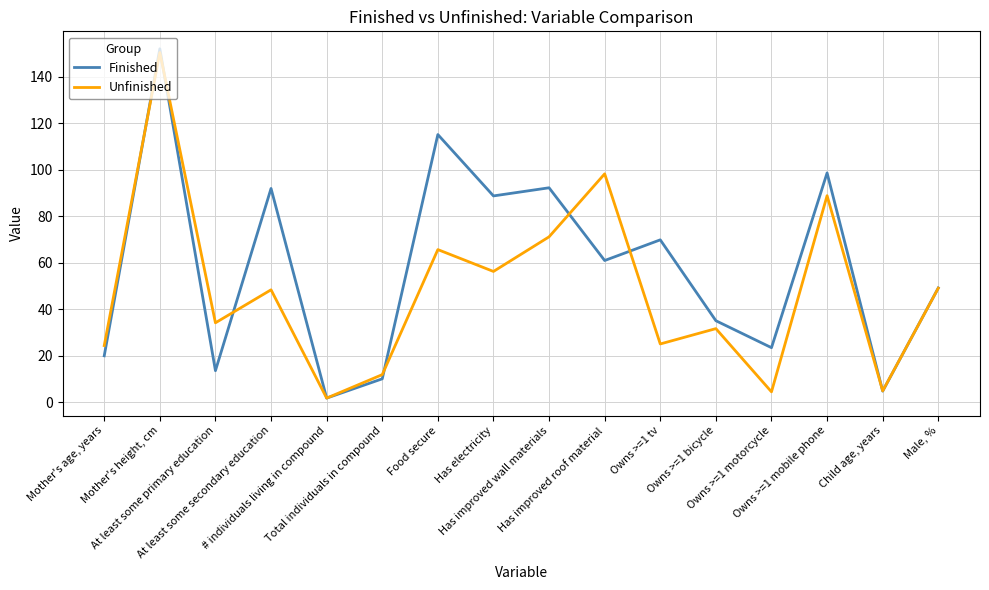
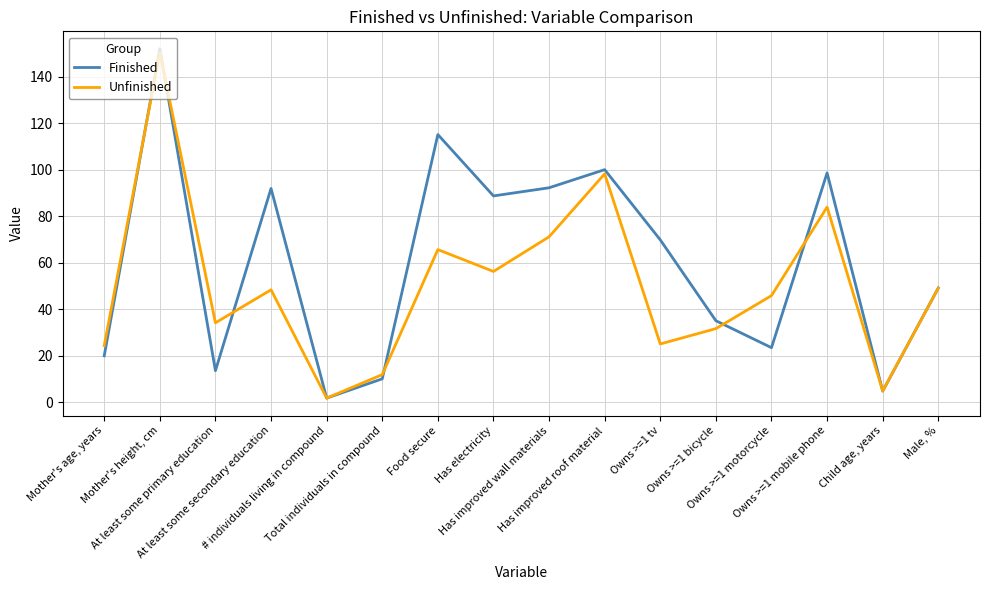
  {
    "Finished": {
      "Mother's age, years": 20,
      "At least some primary education": 14,
      "At least some secondary education": 92,
      "Total individuals in compound": 10,
      "Food secure": 115,
      "Has electricity": 89,
      "Has improved wall materials": 92,
-     "Has improved roof material": 61,
+     "Has improved roof material": 100,
      "Owns >=1 tv": 70,
      "Owns >=1 bicycle": 35,
      "Owns >=1 motorcycle": 23,
      "Owns >=1 mobile phone": 99
    },
    "Unfinished": {
      "Mother's age, years": 24,
      "At least some primary education": 34,
      "At least some secondary education": 48,
      "Total individuals in compound": 12,
      "Food secure": 66,
      "Has electricity": 56,
      "Has improved wall materials": 71,
      "Has improved roof material": 98,
      "Owns >=1 tv": 25,
      "Owns >=1 bicycle": 32,
-     "Owns >=1 motorcycle": 4,
-     "Owns >=1 mobile phone": 89
+     "Owns >=1 motorcycle": 46,
+     "Owns >=1 mobile phone": 84
    }
  }
